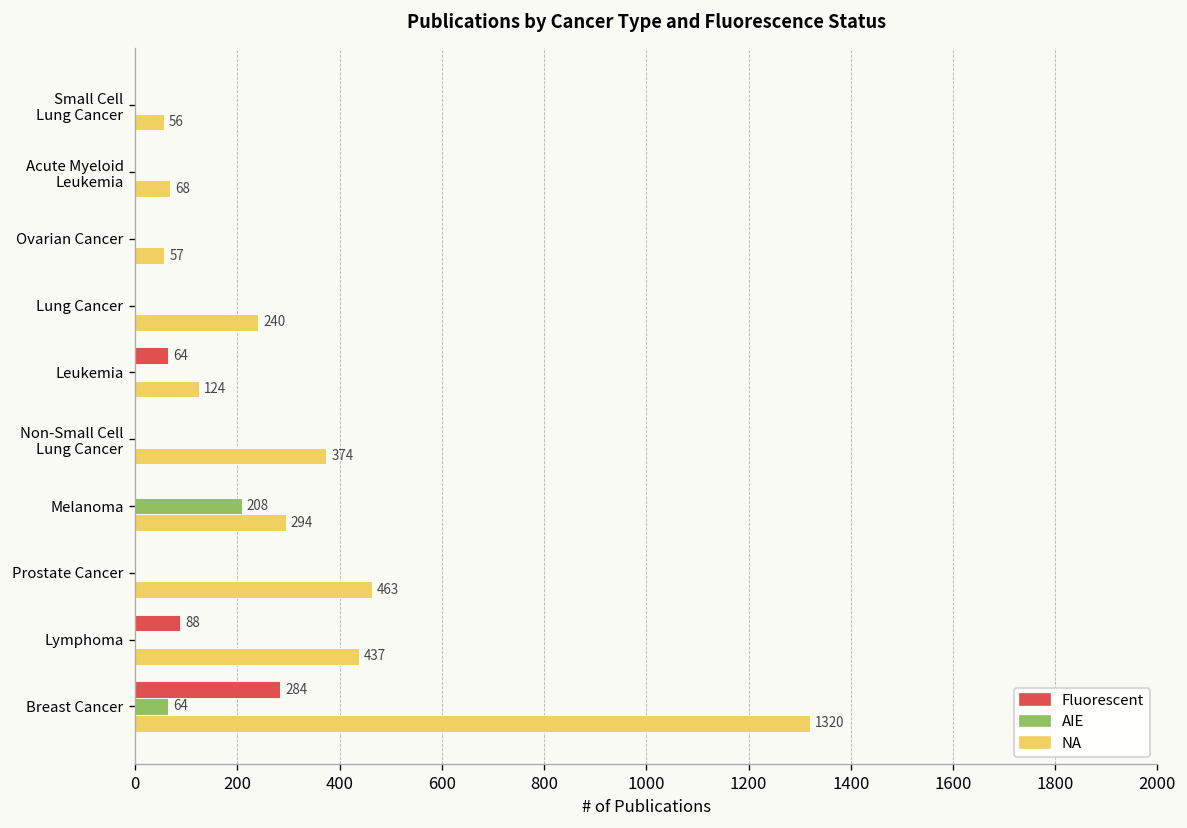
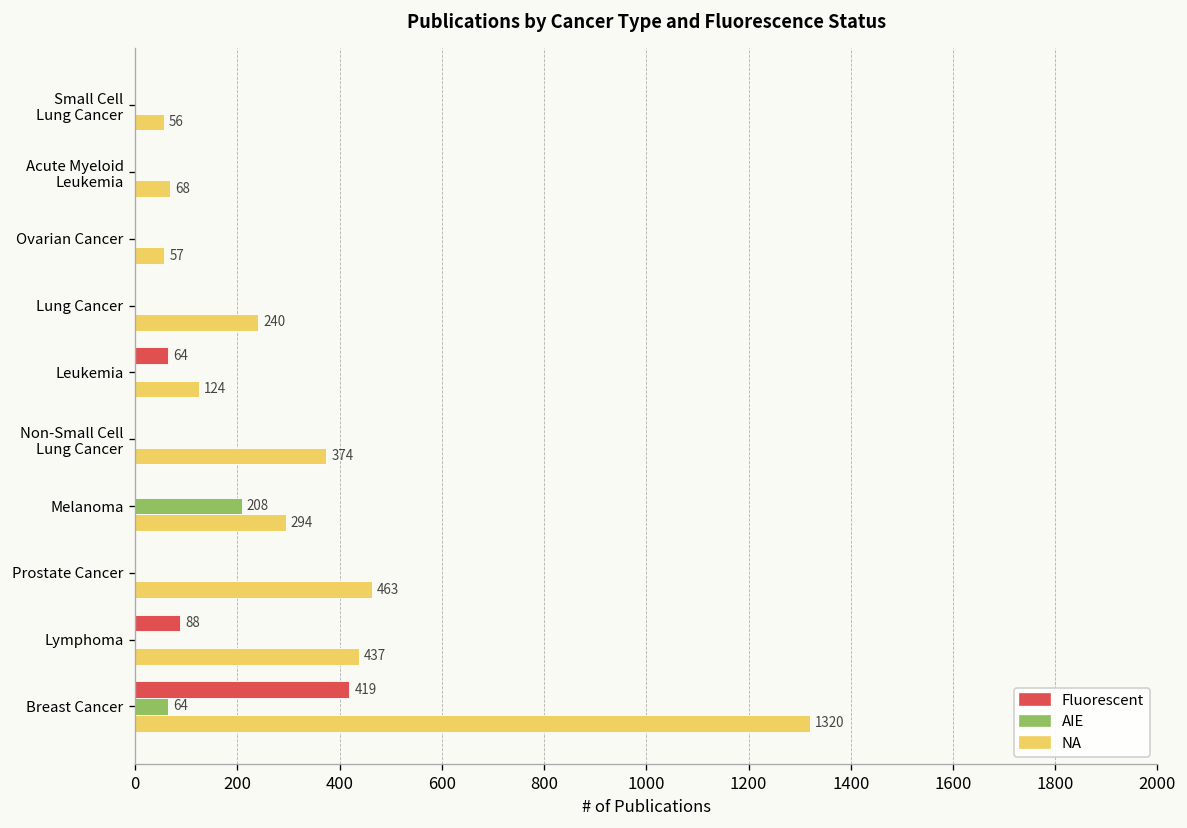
  {
    "Fluorescent": {
      "Leukemia": 64,
      "Lymphoma": 88,
-     "Breast Cancer": 284
+     "Breast Cancer": 419
    },
    "AIE": {
      "Melanoma": 208,
      "Breast Cancer": 64
    },
    "NA": {
      "Small Cell Lung Cancer": 56,
      "Acute Myeloid Leukemia": 68,
      "Ovarian Cancer": 57,
      "Lung Cancer": 240,
      "Leukemia": 124,
      "Non-Small Cell Lung Cancer": 374,
      "Melanoma": 294,
      "Prostate Cancer": 463,
      "Lymphoma": 437,
      "Breast Cancer": 1320
    }
  }
